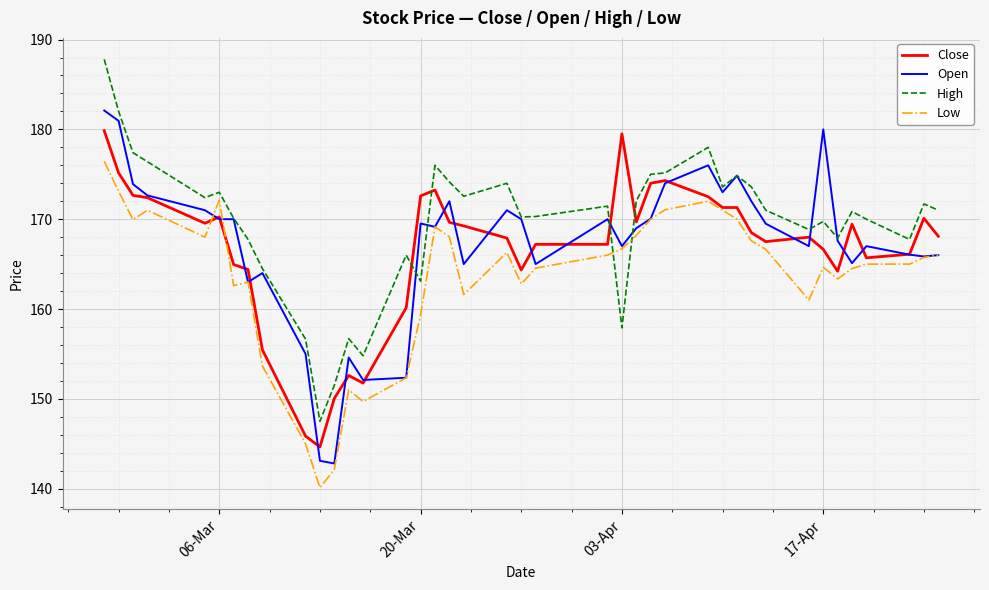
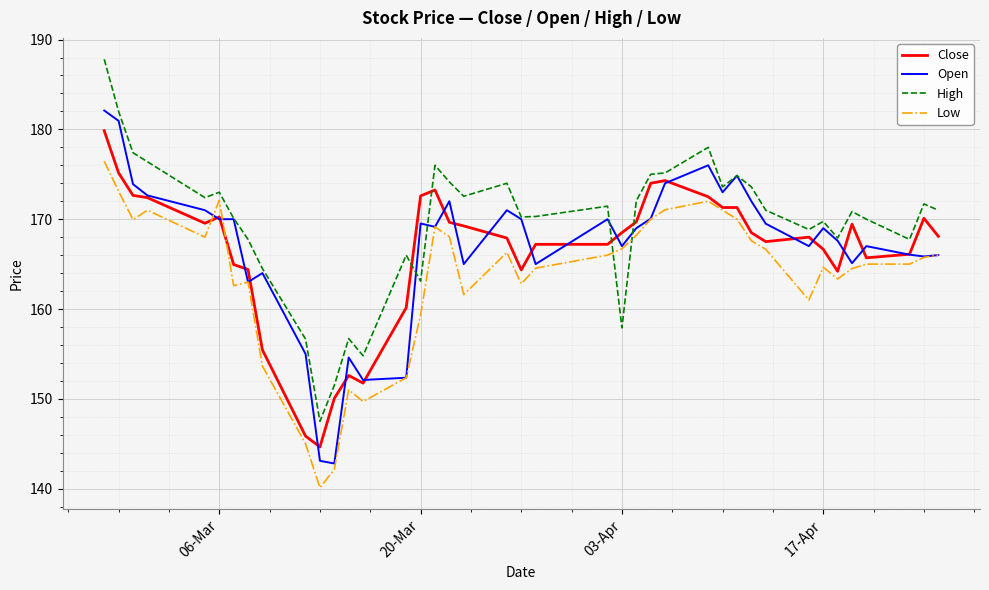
  {
    "Close": {
      "20-Mar": 173,
-     "03-Apr": 180,
+     "03-Apr": 169,
      "17-Apr": 167
    },
    "Open": {
      "20-Mar": 170,
      "03-Apr": 167,
-     "17-Apr": 180
+     "17-Apr": 169
    },
    "High": {
      "06-Mar": 173,
      "20-Mar": 163,
      "03-Apr": 158,
      "17-Apr": 170
    },
    "Low": {
      "06-Mar": 172,
      "20-Mar": 159,
      "03-Apr": 167,
      "17-Apr": 165
    }
  }
